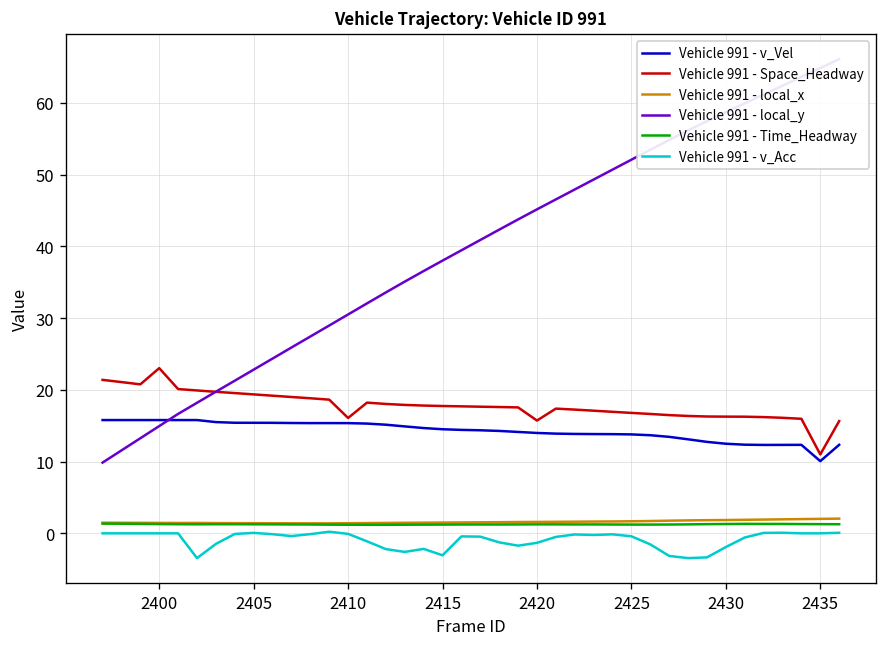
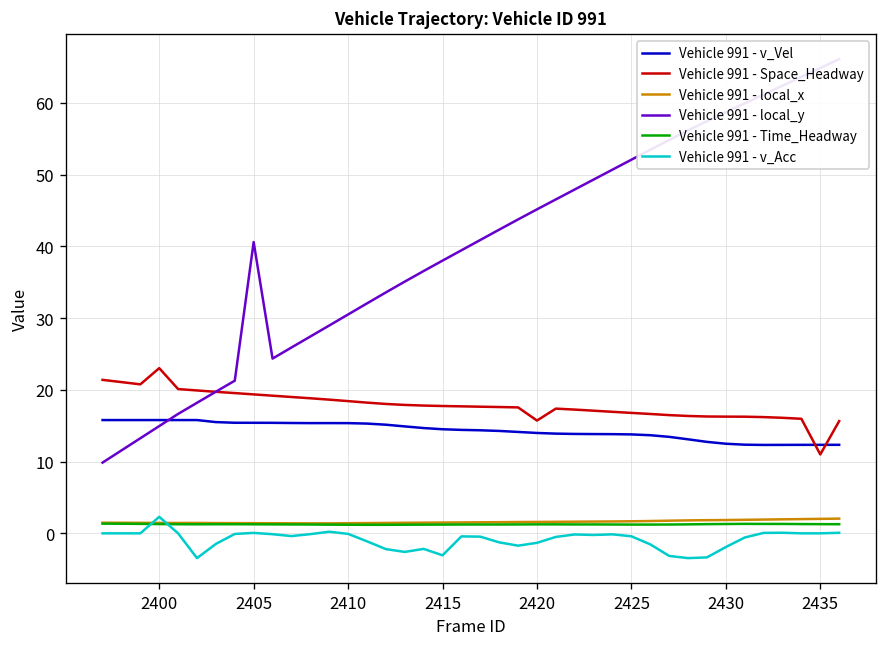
  {
    "Vehicle 991 - v_Vel": {
      "2400": 16,
      "2405": 15,
      "2410": 15,
      "2415": 15,
      "2420": 14,
      "2425": 14,
      "2430": 12,
-     "2435": 10
+     "2435": 12
    },
    "Vehicle 991 - Space_Headway": {
      "2400": 23,
      "2405": 19,
-     "2410": 16,
+     "2410": 18,
      "2415": 18,
      "2420": 16,
      "2425": 17,
      "2430": 16,
      "2435": 11
    },
    "Vehicle 991 - local_x": {
      "2425": 2,
      "2430": 2,
      "2435": 2
    },
    "Vehicle 991 - local_y": {
      "2400": 15,
-     "2405": 23,
+     "2405": 41,
      "2410": 31,
      "2415": 38,
      "2420": 45,
      "2425": 52
    },
    "Vehicle 991 - Time_Headway": {
      "2425": 1,
      "2430": 1,
      "2435": 1
    },
    "Vehicle 991 - v_Acc": {
-     "2400": 0,
+     "2400": 2,
      "2405": 0,
      "2410": 0,
      "2415": -3,
      "2420": -1,
      "2425": 0,
      "2430": -2,
      "2435": 0
    }
  }
